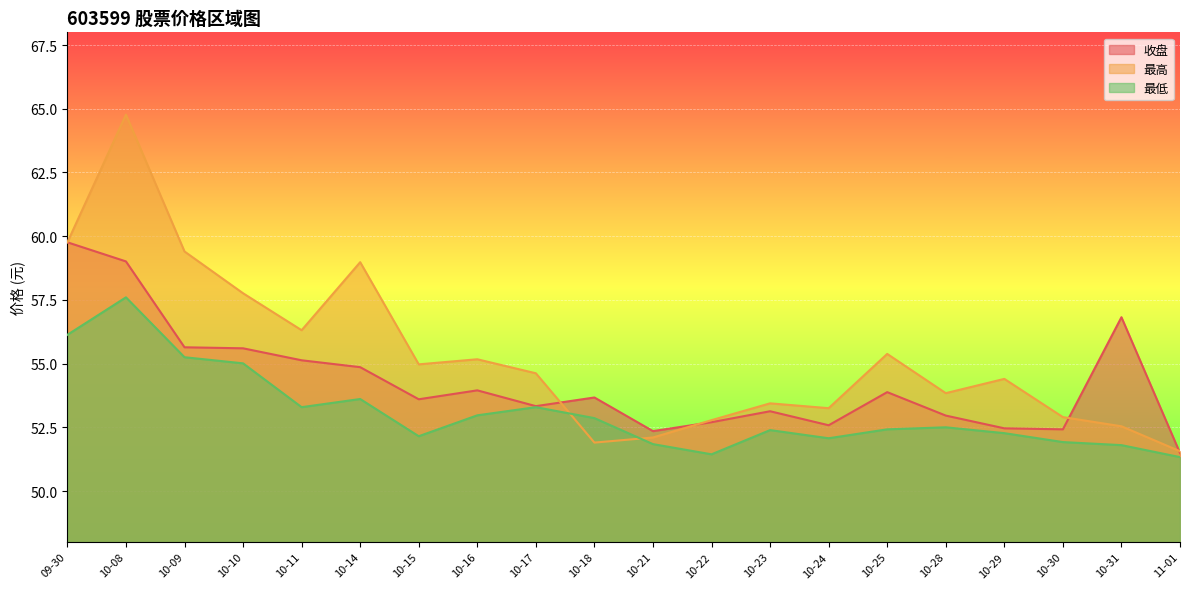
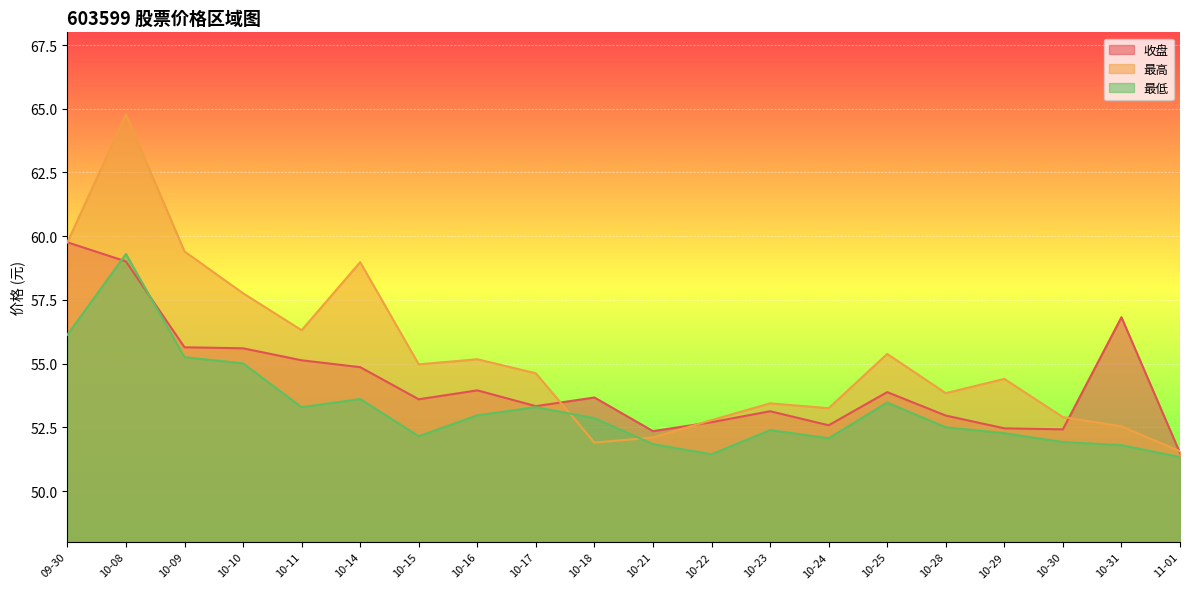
  {
    "收盘": {
      "10-08": 59.0,
      "10-09": 55.6,
      "10-10": 55.6,
      "10-11": 55.1,
      "10-14": 54.9,
      "10-15": 53.6,
      "10-16": 54.0,
      "10-18": 53.7,
      "10-21": 52.4,
      "10-23": 53.1,
      "10-24": 52.6,
      "10-25": 53.9,
      "10-28": 53.0,
      "10-29": 52.5,
      "10-30": 52.4,
      "10-31": 56.8
    },
    "最高": {
      "10-08": 64.8,
      "10-09": 59.4,
      "10-10": 57.8,
      "10-11": 56.3,
      "10-14": 59.0,
      "10-15": 55.0,
      "10-16": 55.2,
      "10-17": 54.6,
      "10-18": 51.9,
      "10-21": 52.1,
      "10-23": 53.4,
      "10-24": 53.3,
      "10-25": 55.4,
      "10-28": 53.8,
      "10-29": 54.4,
      "10-30": 52.9,
      "10-31": 52.5
    },
    "最低": {
      "09-30": 56.1,
-     "10-08": 57.6,
+     "10-08": 59.3,
      "10-09": 55.3,
      "10-10": 55.0,
      "10-11": 53.3,
      "10-14": 53.6,
      "10-15": 52.2,
      "10-16": 53.0,
      "10-18": 52.9,
      "10-21": 51.8,
      "10-22": 51.4,
      "10-23": 52.4,
      "10-24": 52.1,
-     "10-25": 52.4,
+     "10-25": 53.5,
      "10-28": 52.5,
      "10-29": 52.3,
      "10-30": 51.9,
      "10-31": 51.8,
      "11-01": 51.3
    }
  }
